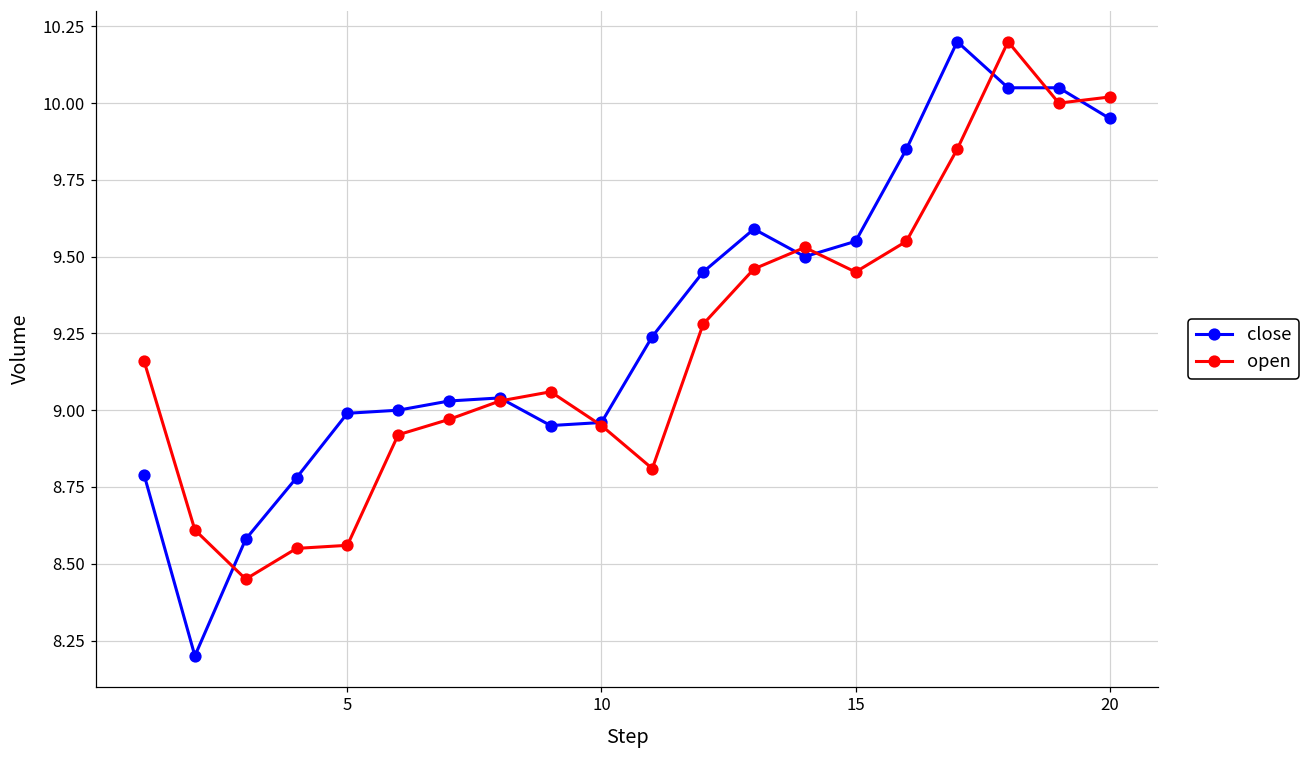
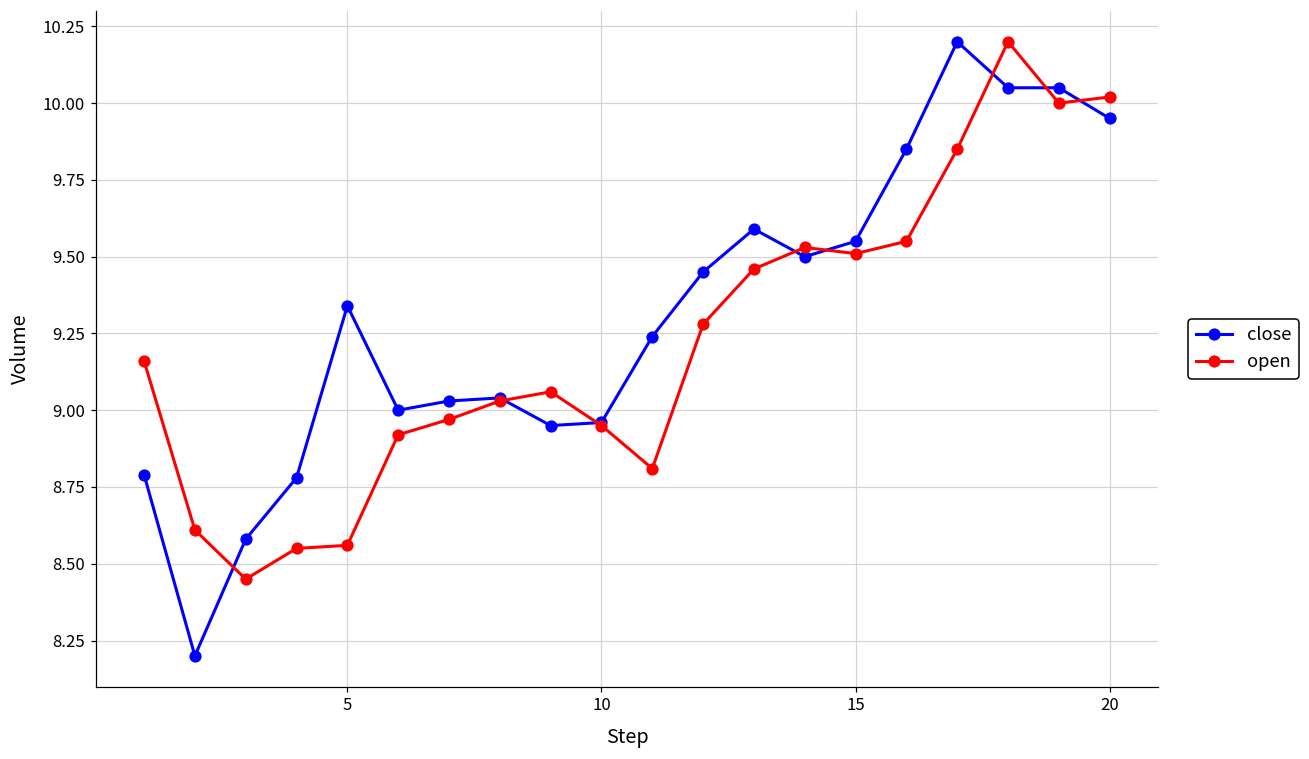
  {
    "close": {
-     "5": 8.99,
+     "5": 9.34,
      "10": 8.96,
      "15": 9.55,
      "20": 9.95
    },
    "open": {
      "5": 8.56,
      "10": 8.95,
-     "15": 9.45,
+     "15": 9.51,
      "20": 10.02
    }
  }
